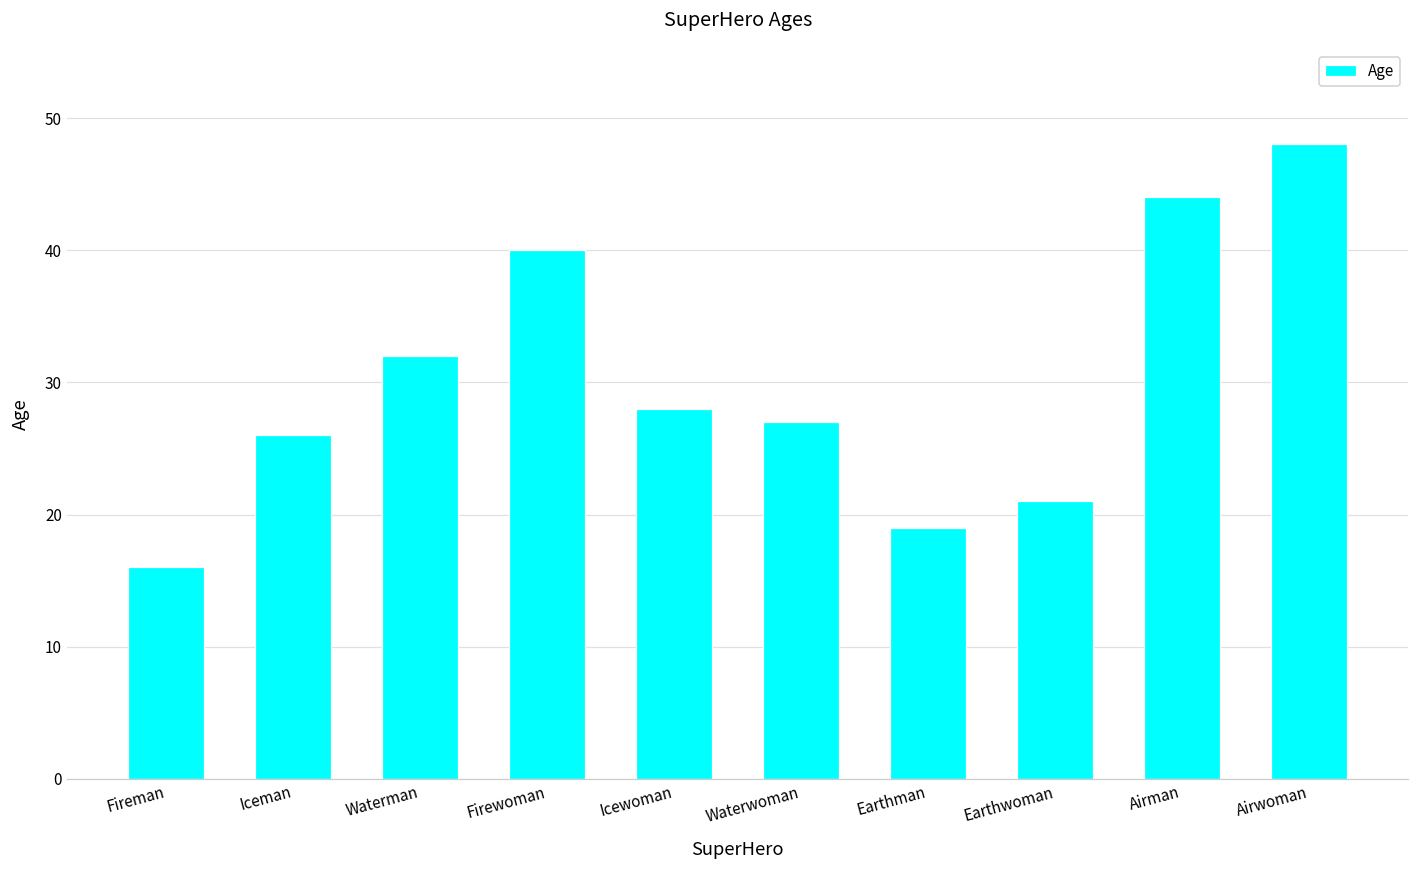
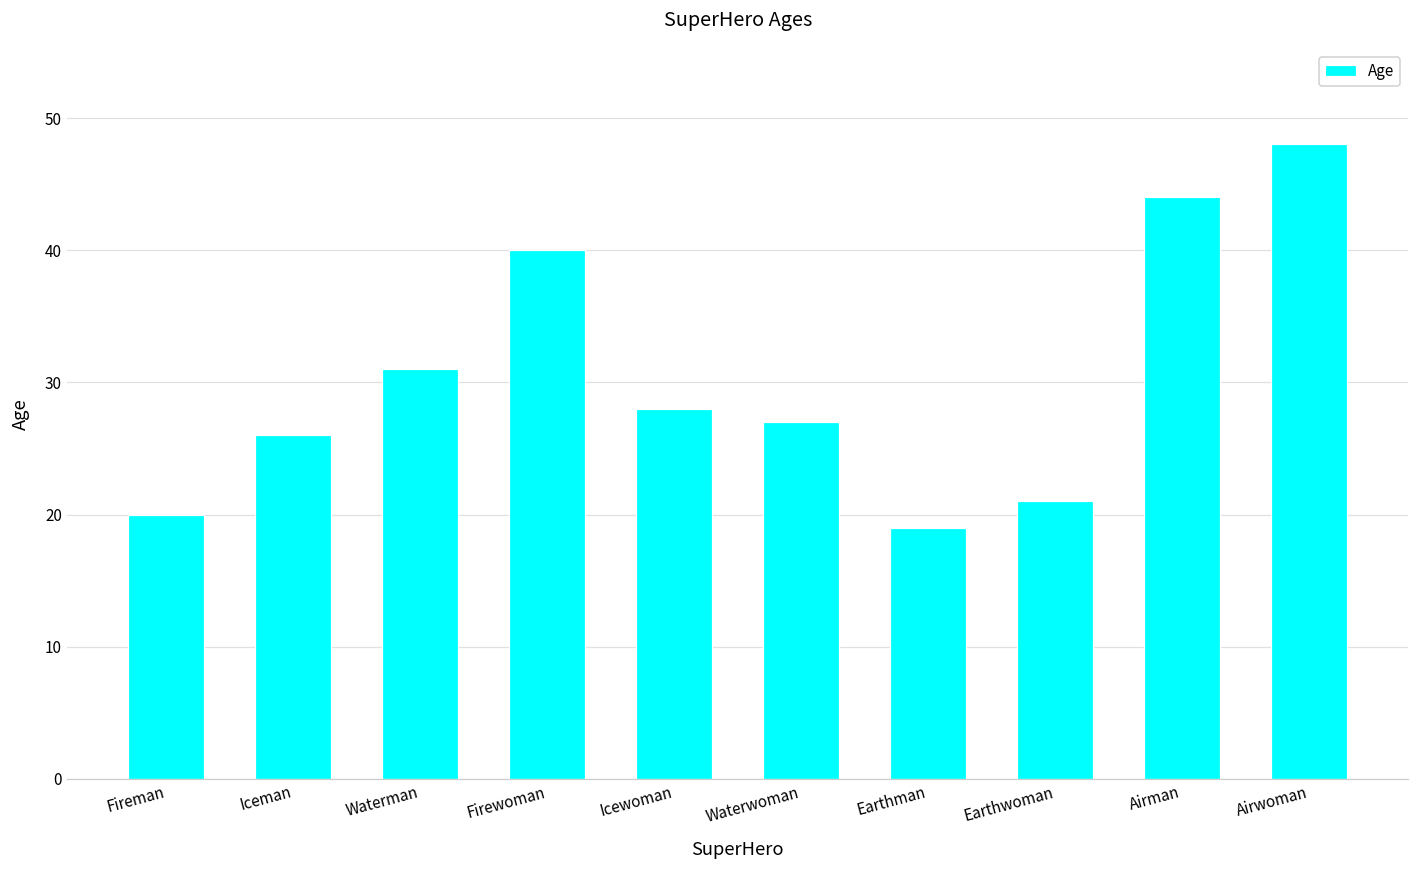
  {
-   "Fireman": 16,
+   "Fireman": 20,
    "Iceman": 26,
-   "Waterman": 32,
+   "Waterman": 31,
    "Firewoman": 40,
    "Icewoman": 28,
    "Waterwoman": 27,
    "Earthman": 19,
    "Earthwoman": 21,
    "Airman": 44,
    "Airwoman": 48
  }
